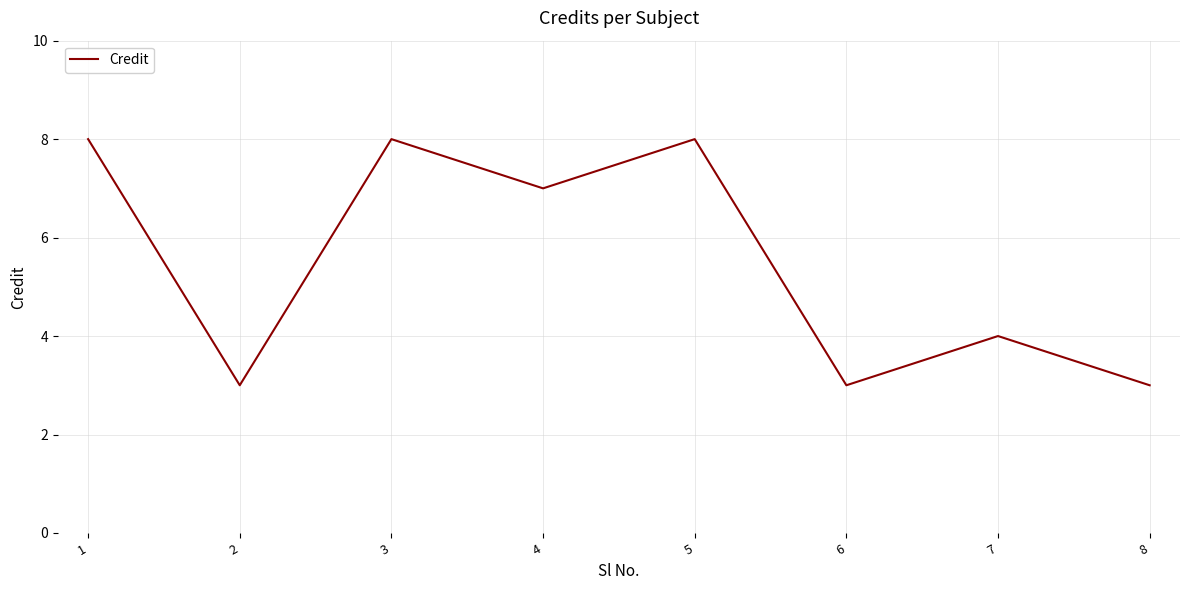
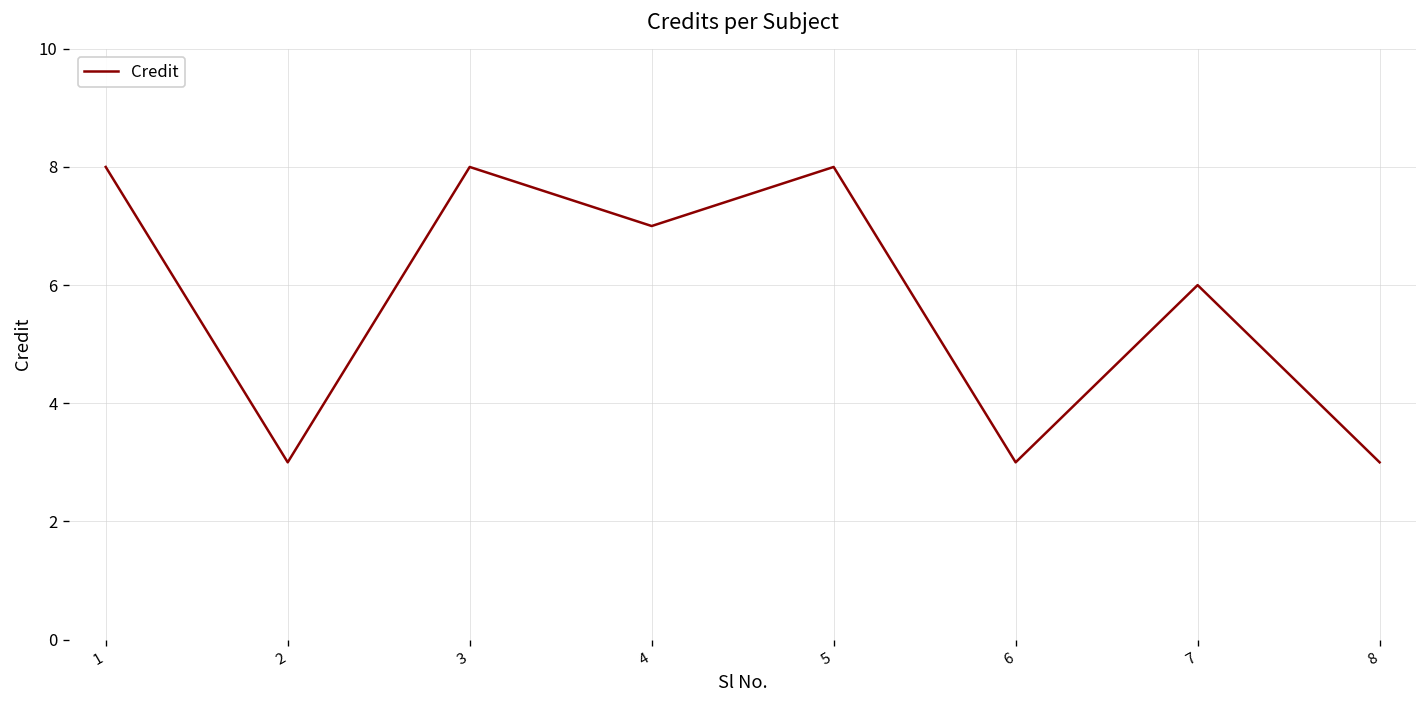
  {
    "1": 8,
    "2": 3,
    "3": 8,
    "4": 7,
    "5": 8,
    "6": 3,
-   "7": 4,
+   "7": 6,
    "8": 3
  }
